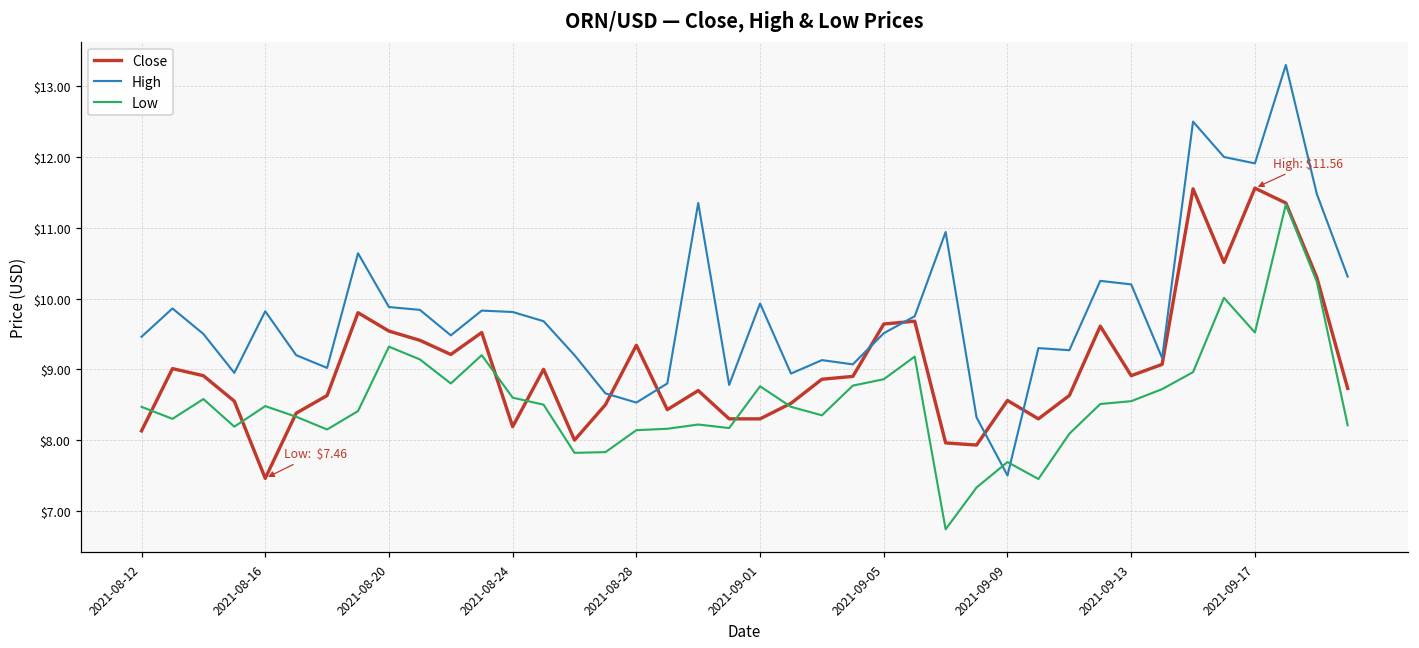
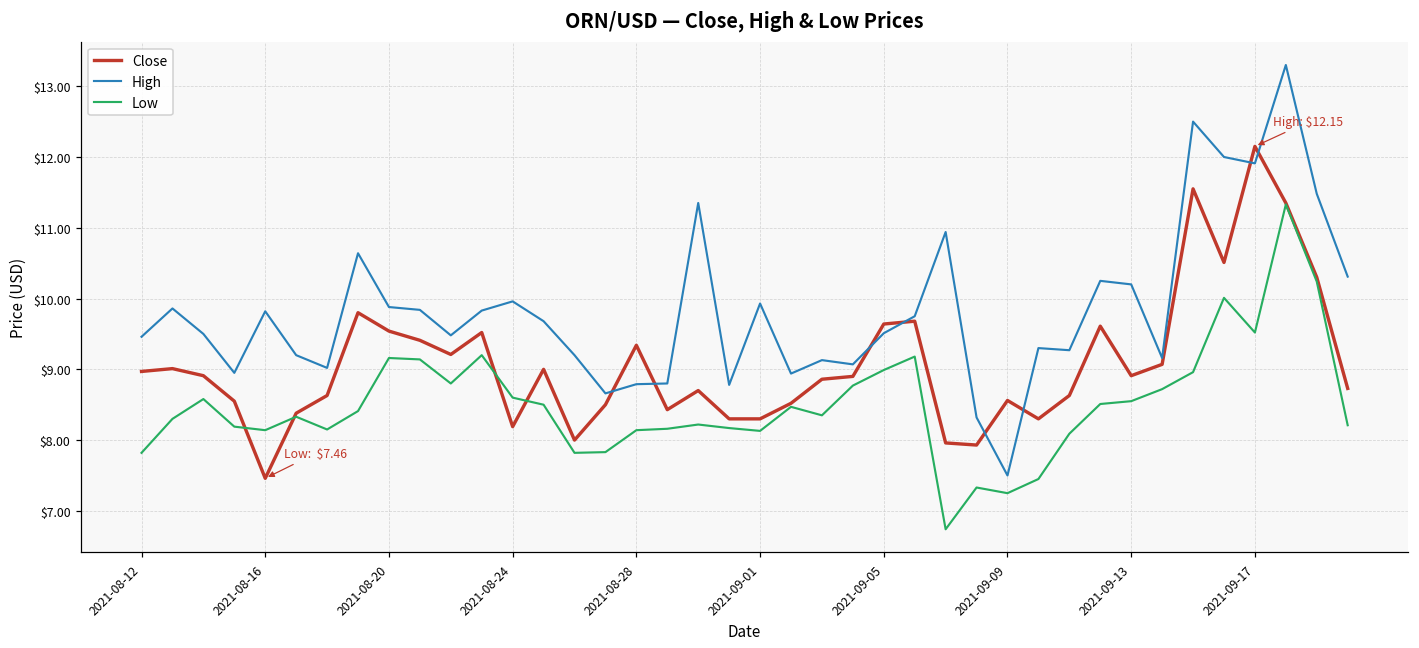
  {
    "Close": {
-     "2021-08-12": "$8.1",
+     "2021-08-12": "$9.0",
      "2021-08-16": "$7.46",
-     "2021-09-17": "$11.56"
+     "2021-09-17": "$12.15"
    },
    "High": {
      "2021-08-12": "$9.5",
      "2021-08-16": "$9.8",
      "2021-08-20": "$9.9",
-     "2021-08-24": "$9.8",
-     "2021-08-28": "$8.5",
+     "2021-08-24": "$10.0",
+     "2021-08-28": "$8.8",
      "2021-09-01": "$9.9",
      "2021-09-05": "$9.5",
      "2021-09-09": "$7.5",
      "2021-09-13": "$10.2",
      "2021-09-17": "$11.9"
    },
    "Low": {
-     "2021-08-12": "$8.5",
-     "2021-08-16": "$8.5",
-     "2021-08-20": "$9.3",
+     "2021-08-12": "$7.8",
+     "2021-08-16": "$8.1",
+     "2021-08-20": "$9.2",
      "2021-08-24": "$8.6",
      "2021-08-28": "$8.1",
-     "2021-09-01": "$8.8",
-     "2021-09-05": "$8.9",
-     "2021-09-09": "$7.7",
+     "2021-09-01": "$8.1",
+     "2021-09-05": "$9.0",
+     "2021-09-09": "$7.3",
      "2021-09-13": "$8.6",
      "2021-09-17": "$9.5"
    }
  }
